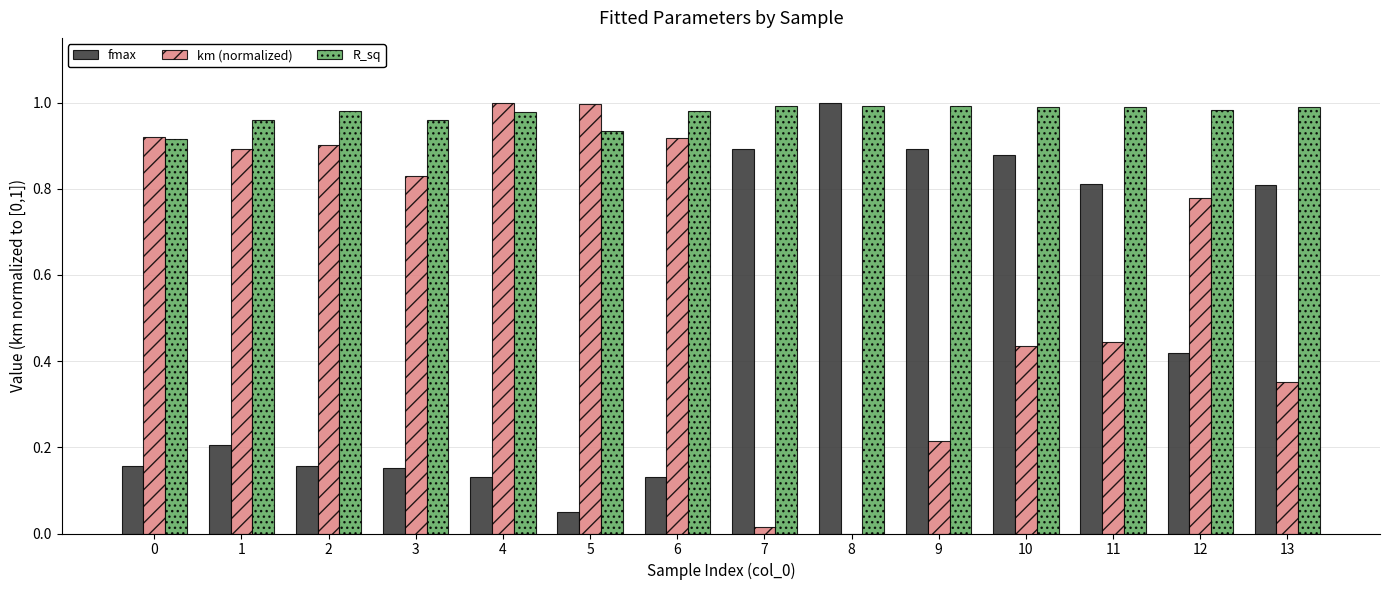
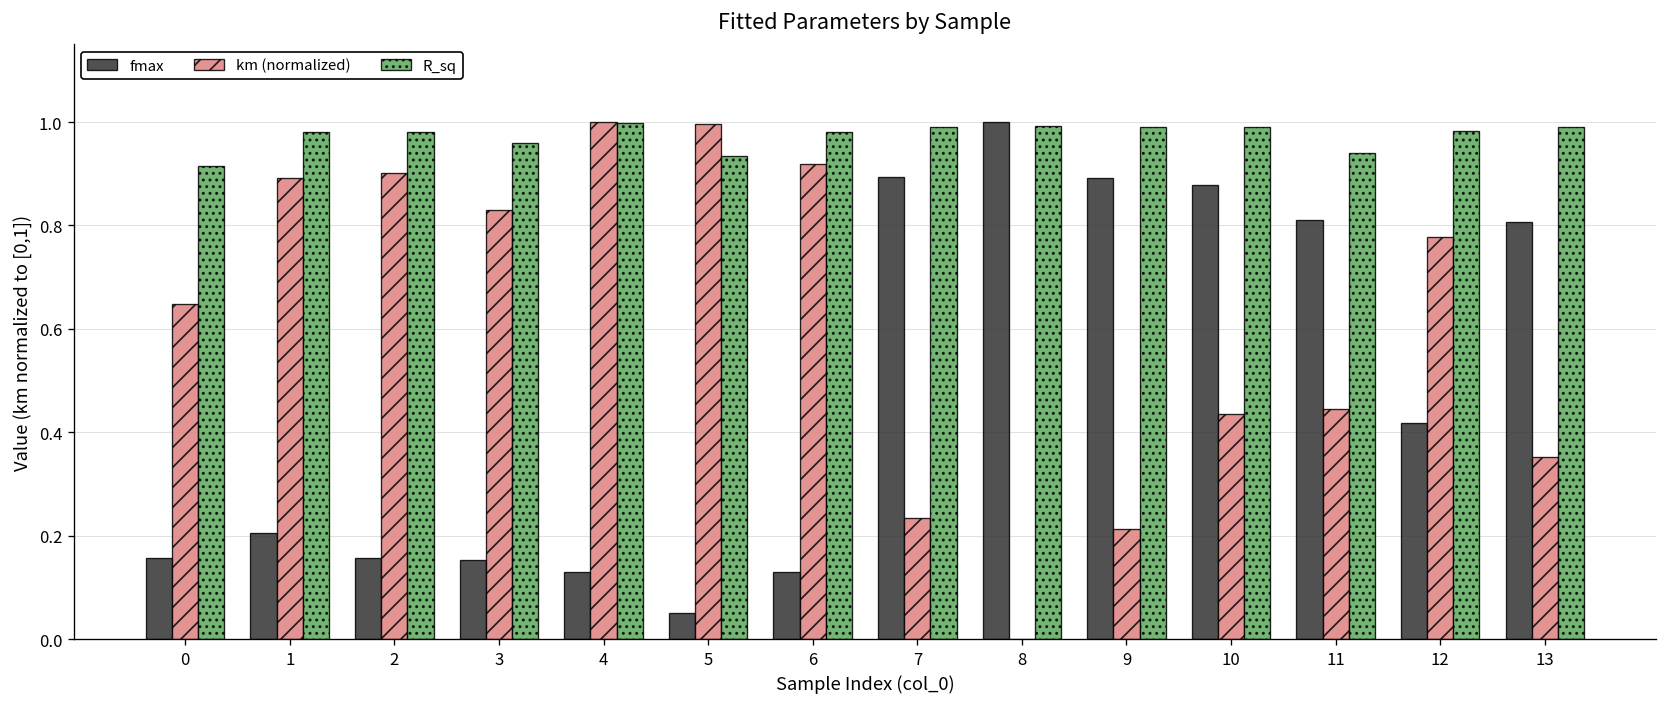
  {
    "fmax": {
      "0": 0.16,
      "1": 0.21,
      "2": 0.16,
      "3": 0.15,
      "4": 0.13,
      "5": 0.05,
      "6": 0.13,
      "7": 0.89,
      "8": 1.00,
      "9": 0.89,
      "10": 0.88,
      "11": 0.81,
      "12": 0.42,
      "13": 0.81
    },
    "km (normalized)": {
-     "0": 0.92,
+     "0": 0.65,
      "1": 0.89,
      "2": 0.90,
      "3": 0.83,
      "4": 1.00,
      "5": 1.00,
      "6": 0.92,
-     "7": 0.02,
+     "7": 0.23,
      "8": 0.00,
      "9": 0.21,
      "10": 0.43,
      "11": 0.45,
      "12": 0.78,
      "13": 0.35
    },
    "R_sq": {
      "0": 0.92,
-     "1": 0.96,
+     "1": 0.98,
      "2": 0.98,
      "3": 0.96,
-     "4": 0.98,
+     "4": 1.00,
      "5": 0.93,
      "6": 0.98,
      "7": 0.99,
      "8": 0.99,
      "9": 0.99,
      "10": 0.99,
-     "11": 0.99,
+     "11": 0.94,
      "12": 0.98,
      "13": 0.99
    }
  }
